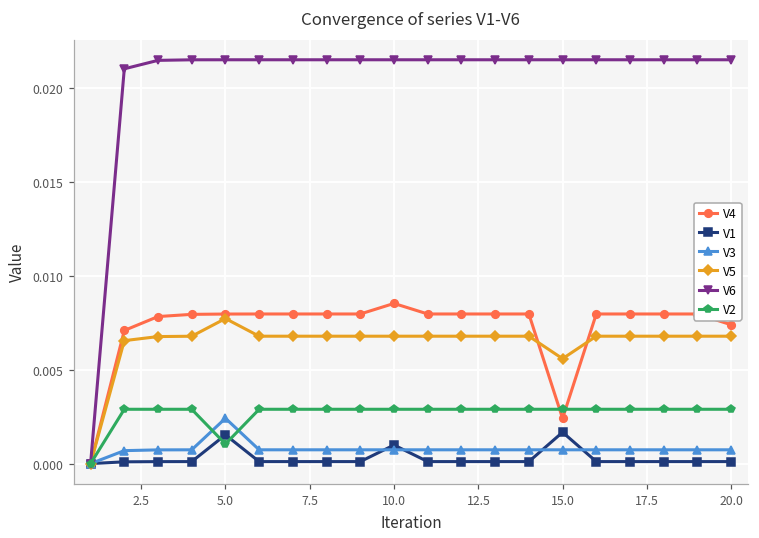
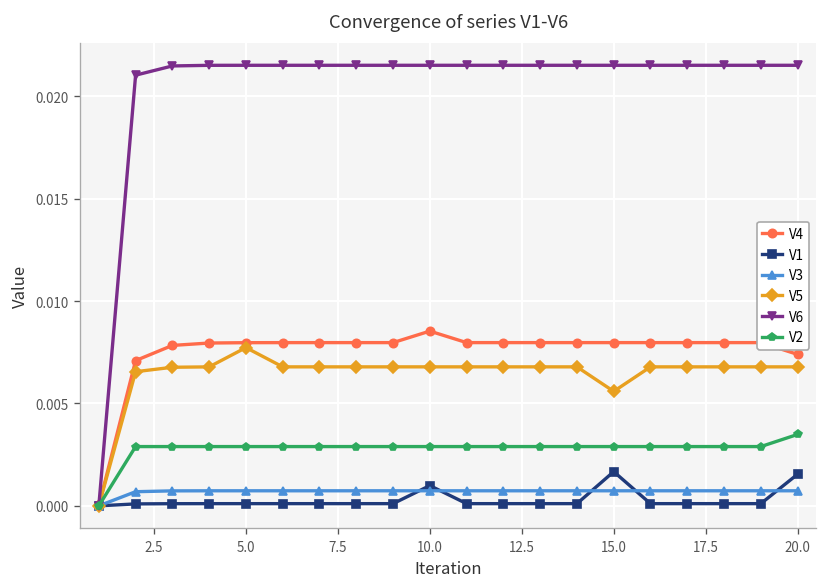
  {
    "V4": {
      "5.0": 0.0080,
      "10.0": 0.0085,
-     "15.0": 0.0024,
+     "15.0": 0.0080,
      "20.0": 0.0074
    },
    "V1": {
-     "5.0": 0.0015,
+     "5.0": 0.0001,
      "10.0": 0.0010,
      "15.0": 0.0017,
-     "20.0": 0.0001
+     "20.0": 0.0015
    },
    "V3": {
-     "5.0": 0.0024,
+     "5.0": 0.0007,
      "10.0": 0.0007,
      "15.0": 0.0007,
      "20.0": 0.0007
    },
    "V5": {
      "5.0": 0.0077,
      "10.0": 0.0068,
      "15.0": 0.0056,
      "20.0": 0.0068
    },
    "V6": {
      "5.0": 0.0215,
      "10.0": 0.0215,
      "15.0": 0.0215,
      "20.0": 0.0215
    },
    "V2": {
-     "5.0": 0.0010,
+     "5.0": 0.0029,
      "10.0": 0.0029,
      "15.0": 0.0029,
-     "20.0": 0.0029
+     "20.0": 0.0035
    }
  }
